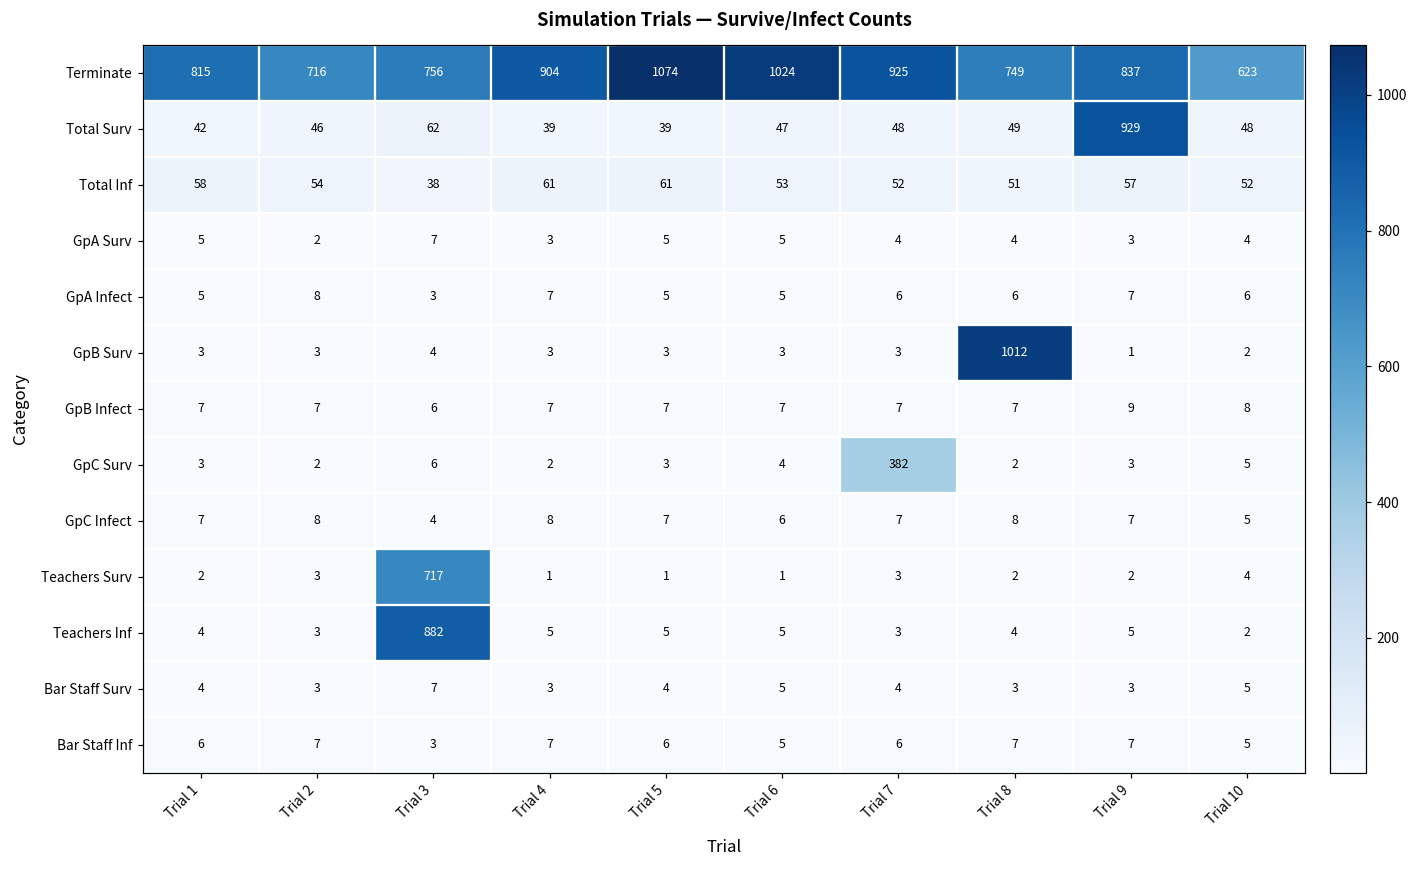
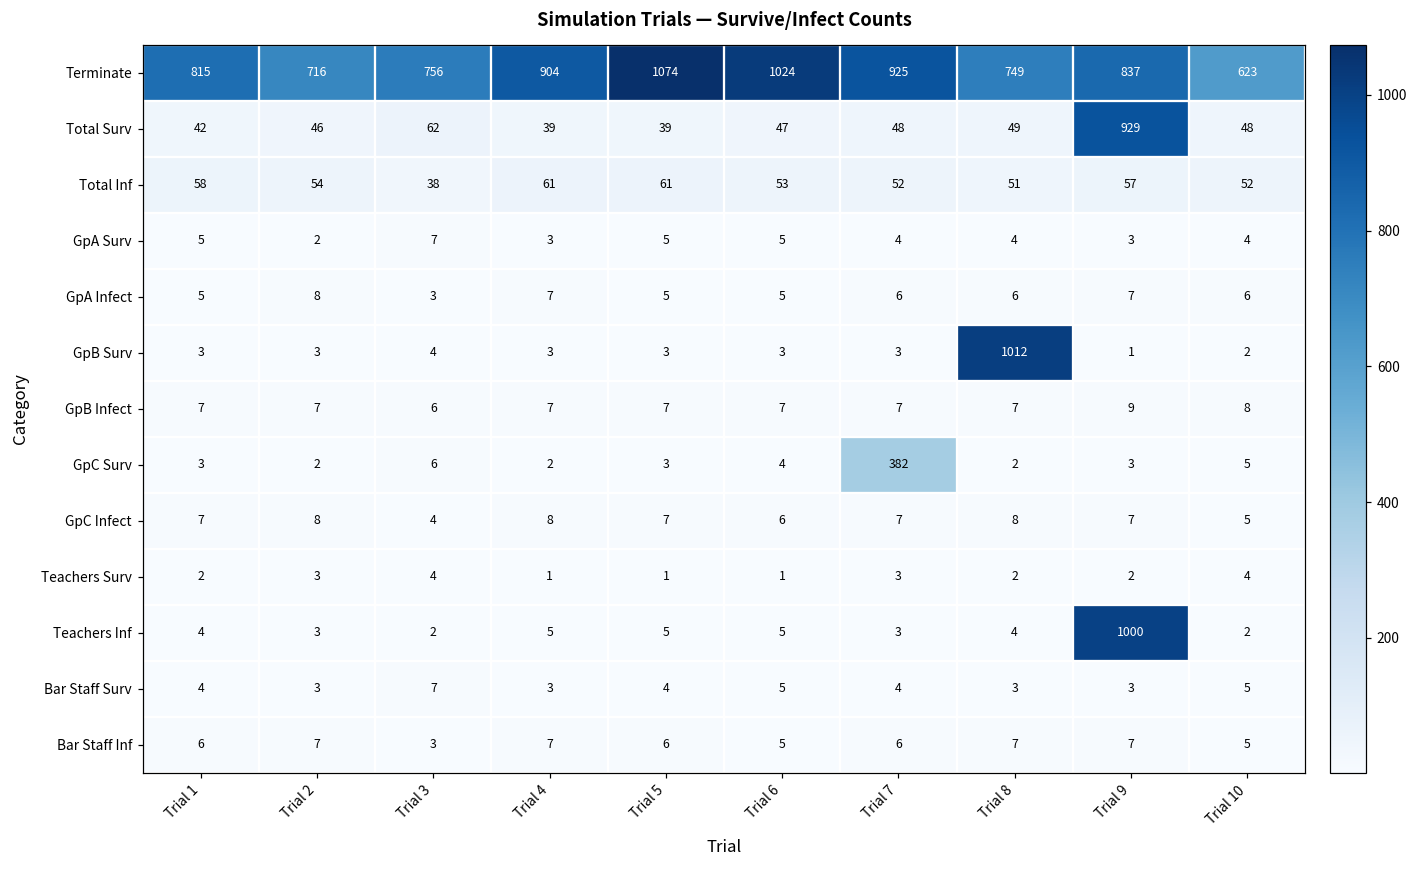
  {
    "Terminate": {
      "Trial 1": 815,
      "Trial 2": 716,
      "Trial 3": 756,
      "Trial 4": 904,
      "Trial 5": 1074,
      "Trial 6": 1024,
      "Trial 7": 925,
      "Trial 8": 749,
      "Trial 9": 837,
      "Trial 10": 623
    },
    "Total Surv": {
      "Trial 1": 42,
      "Trial 2": 46,
      "Trial 3": 62,
      "Trial 4": 39,
      "Trial 5": 39,
      "Trial 6": 47,
      "Trial 7": 48,
      "Trial 8": 49,
      "Trial 9": 929,
      "Trial 10": 48
    },
    "Total Inf": {
      "Trial 1": 58,
      "Trial 2": 54,
      "Trial 3": 38,
      "Trial 4": 61,
      "Trial 5": 61,
      "Trial 6": 53,
      "Trial 7": 52,
      "Trial 8": 51,
      "Trial 9": 57,
      "Trial 10": 52
    },
    "GpA Surv": {
      "Trial 1": 5,
      "Trial 2": 2,
      "Trial 3": 7,
      "Trial 4": 3,
      "Trial 5": 5,
      "Trial 6": 5,
      "Trial 7": 4,
      "Trial 8": 4,
      "Trial 9": 3,
      "Trial 10": 4
    },
    "GpA Infect": {
      "Trial 1": 5,
      "Trial 2": 8,
      "Trial 3": 3,
      "Trial 4": 7,
      "Trial 5": 5,
      "Trial 6": 5,
      "Trial 7": 6,
      "Trial 8": 6,
      "Trial 9": 7,
      "Trial 10": 6
    },
    "GpB Surv": {
      "Trial 1": 3,
      "Trial 2": 3,
      "Trial 3": 4,
      "Trial 4": 3,
      "Trial 5": 3,
      "Trial 6": 3,
      "Trial 7": 3,
      "Trial 8": 1012,
      "Trial 9": 1,
      "Trial 10": 2
    },
    "GpB Infect": {
      "Trial 1": 7,
      "Trial 2": 7,
      "Trial 3": 6,
      "Trial 4": 7,
      "Trial 5": 7,
      "Trial 6": 7,
      "Trial 7": 7,
      "Trial 8": 7,
      "Trial 9": 9,
      "Trial 10": 8
    },
    "GpC Surv": {
      "Trial 1": 3,
      "Trial 2": 2,
      "Trial 3": 6,
      "Trial 4": 2,
      "Trial 5": 3,
      "Trial 6": 4,
      "Trial 7": 382,
      "Trial 8": 2,
      "Trial 9": 3,
      "Trial 10": 5
    },
    "GpC Infect": {
      "Trial 1": 7,
      "Trial 2": 8,
      "Trial 3": 4,
      "Trial 4": 8,
      "Trial 5": 7,
      "Trial 6": 6,
      "Trial 7": 7,
      "Trial 8": 8,
      "Trial 9": 7,
      "Trial 10": 5
    },
    "Teachers Surv": {
      "Trial 1": 2,
      "Trial 2": 3,
-     "Trial 3": 717,
+     "Trial 3": 4,
      "Trial 4": 1,
      "Trial 5": 1,
      "Trial 6": 1,
      "Trial 7": 3,
      "Trial 8": 2,
      "Trial 9": 2,
      "Trial 10": 4
    },
    "Teachers Inf": {
      "Trial 1": 4,
      "Trial 2": 3,
-     "Trial 3": 882,
+     "Trial 3": 2,
      "Trial 4": 5,
      "Trial 5": 5,
      "Trial 6": 5,
      "Trial 7": 3,
      "Trial 8": 4,
-     "Trial 9": 5,
+     "Trial 9": 1000,
      "Trial 10": 2
    },
    "Bar Staff Surv": {
      "Trial 1": 4,
      "Trial 2": 3,
      "Trial 3": 7,
      "Trial 4": 3,
      "Trial 5": 4,
      "Trial 6": 5,
      "Trial 7": 4,
      "Trial 8": 3,
      "Trial 9": 3,
      "Trial 10": 5
    },
    "Bar Staff Inf": {
      "Trial 1": 6,
      "Trial 2": 7,
      "Trial 3": 3,
      "Trial 4": 7,
      "Trial 5": 6,
      "Trial 6": 5,
      "Trial 7": 6,
      "Trial 8": 7,
      "Trial 9": 7,
      "Trial 10": 5
    }
  }
